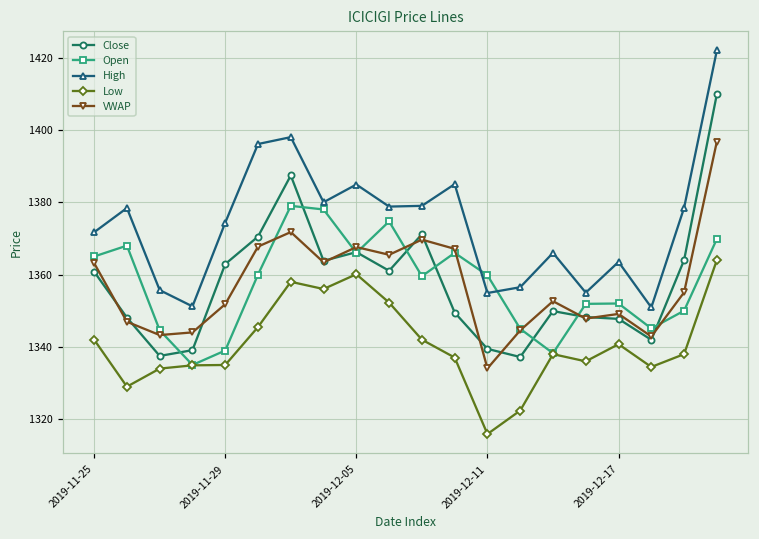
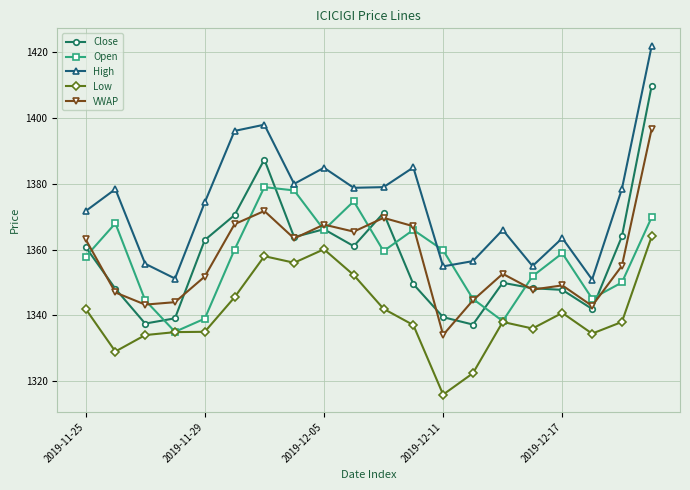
  {
    "Open": {
-     "2019-11-25": 1365,
+     "2019-11-25": 1358,
      "2019-11-29": 1339,
      "2019-12-11": 1360,
-     "2019-12-17": 1352
+     "2019-12-17": 1359
    }
  }
